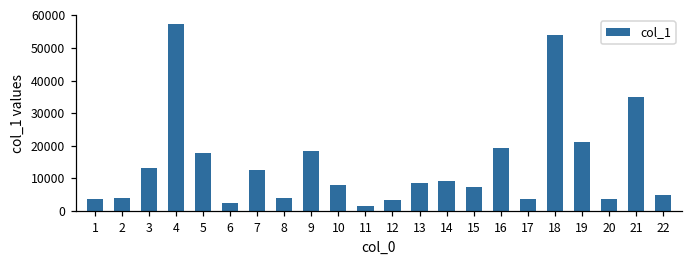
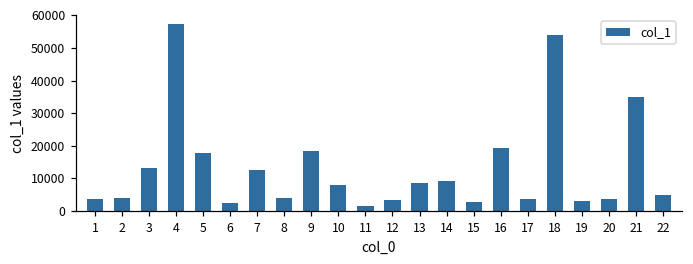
  {
    "1": 4000,
    "2": 4000,
    "3": 13000,
    "4": 57000,
    "5": 18000,
    "6": 2000,
    "7": 13000,
    "8": 4000,
    "9": 18000,
    "10": 8000,
    "11": 1000,
    "12": 3000,
    "13": 9000,
    "14": 9000,
-   "15": 7000,
+   "15": 3000,
    "16": 19000,
    "17": 4000,
    "18": 54000,
-   "19": 21000,
+   "19": 3000,
    "20": 4000,
    "21": 35000,
    "22": 5000
  }
